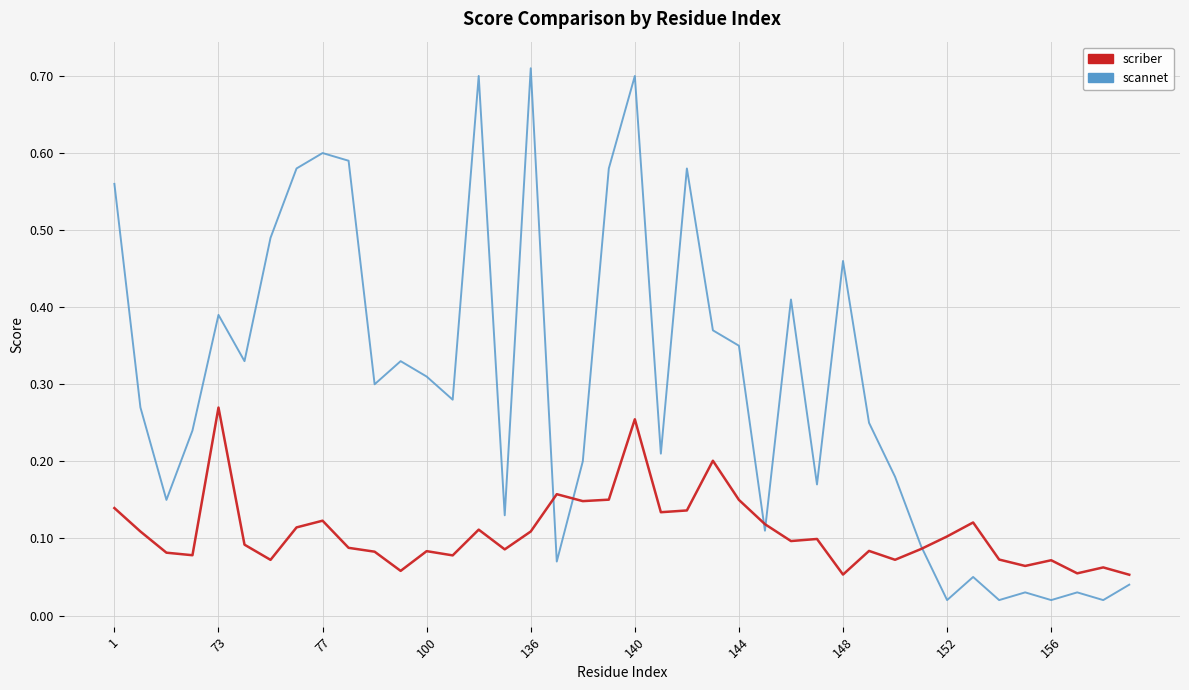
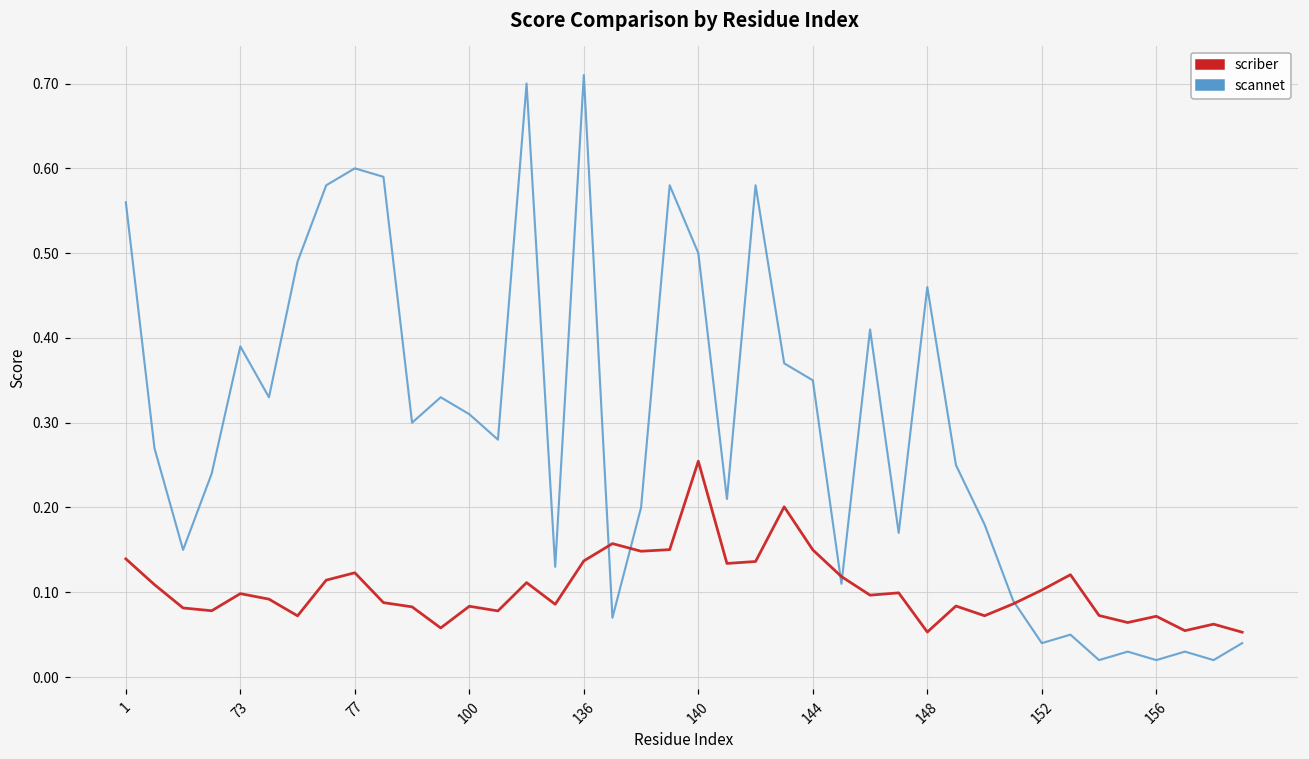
  {
    "scannet": {
      "73": 0.39,
      "77": 0.60,
      "100": 0.31,
      "136": 0.71,
-     "140": 0.7,
+     "140": 0.5,
      "144": 0.35,
      "148": 0.46,
-     "152": 0.02,
+     "152": 0.04,
      "156": 0.02
    },
    "scriber": {
-     "73": 0.27,
+     "73": 0.10,
      "77": 0.12,
      "100": 0.08,
-     "136": 0.11,
+     "136": 0.14,
      "140": 0.25,
      "144": 0.15,
      "148": 0.05,
      "152": 0.10,
      "156": 0.07
    }
  }
